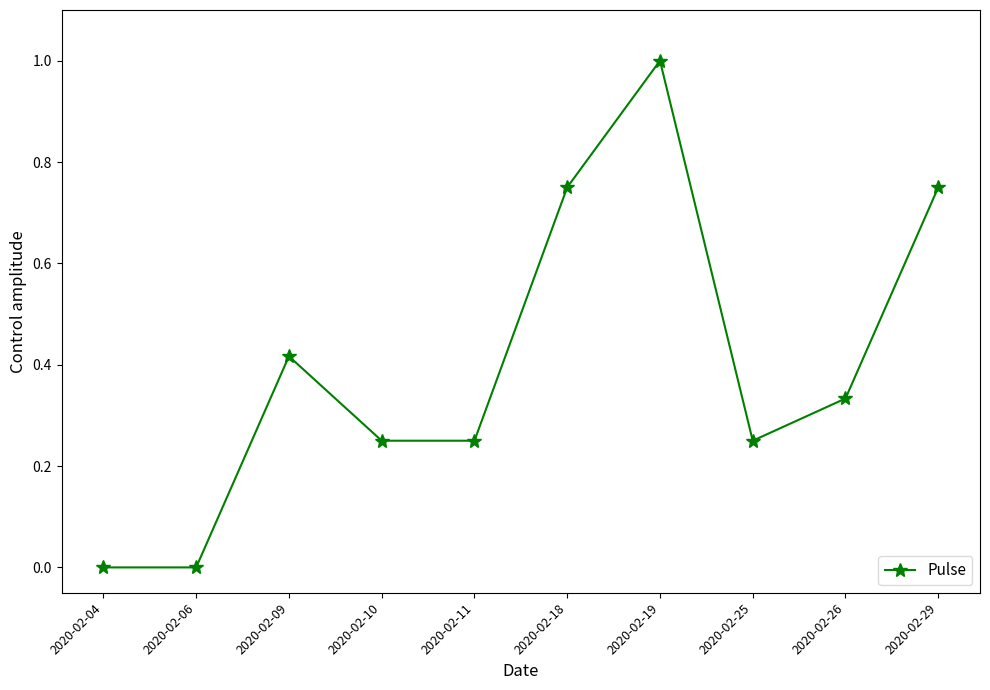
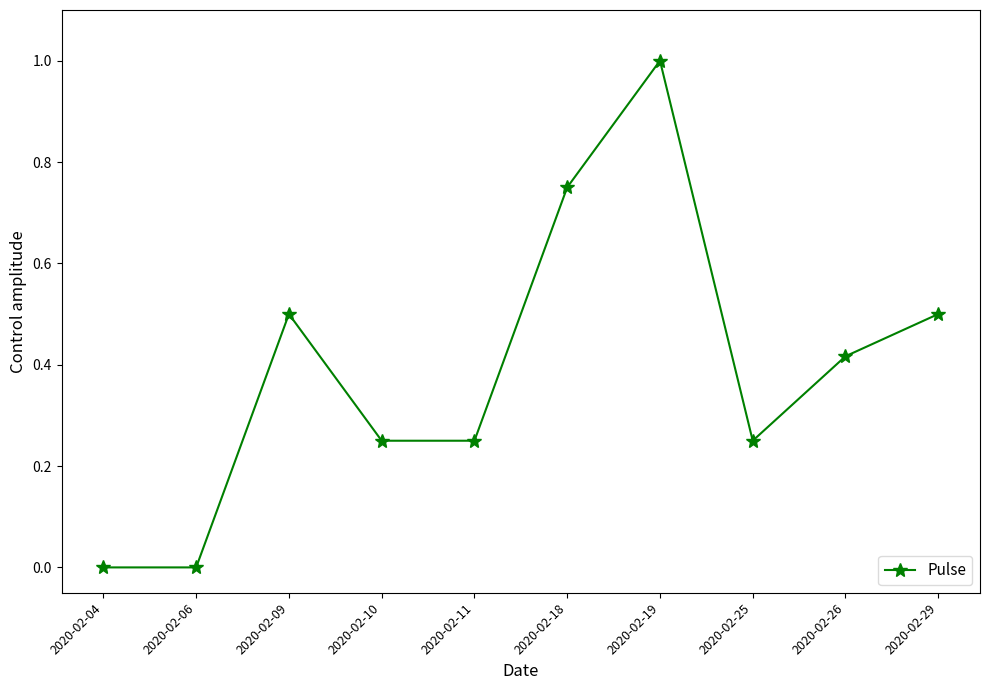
  {
    "2020-02-04": 0.00,
    "2020-02-06": 0.00,
-   "2020-02-09": 0.42,
+   "2020-02-09": 0.50,
    "2020-02-10": 0.25,
    "2020-02-11": 0.25,
    "2020-02-18": 0.75,
    "2020-02-19": 1.00,
    "2020-02-25": 0.25,
-   "2020-02-26": 0.33,
-   "2020-02-29": 0.75
+   "2020-02-26": 0.42,
+   "2020-02-29": 0.50
  }
